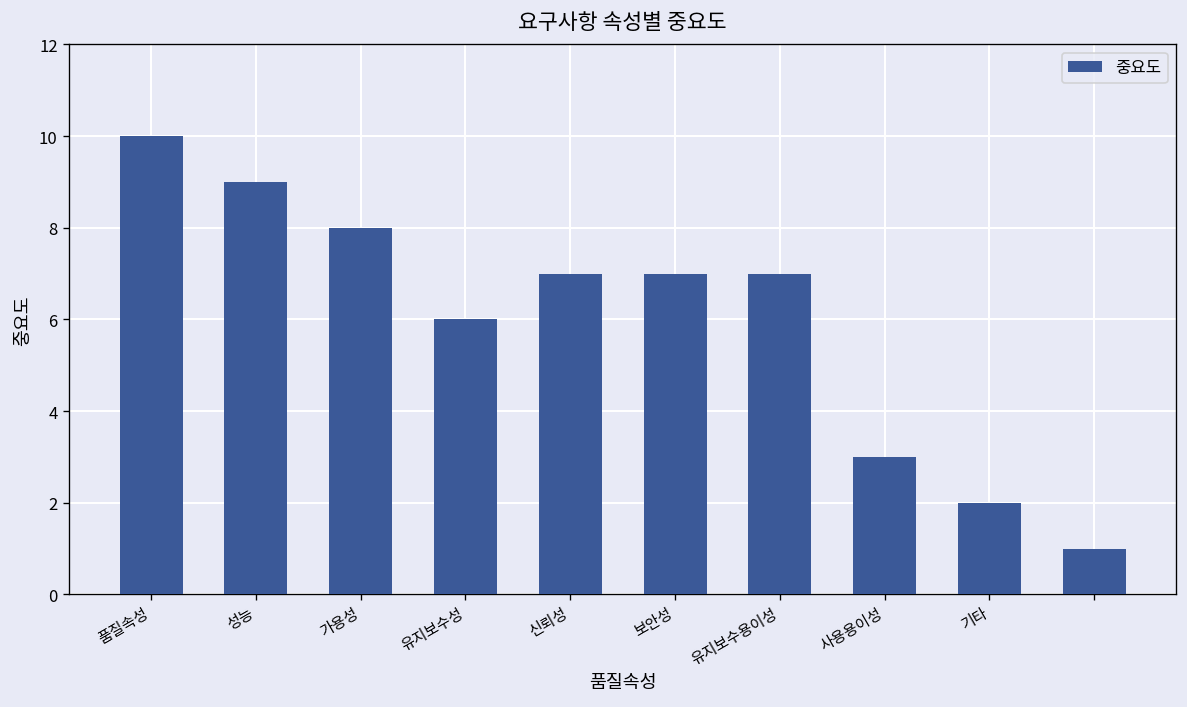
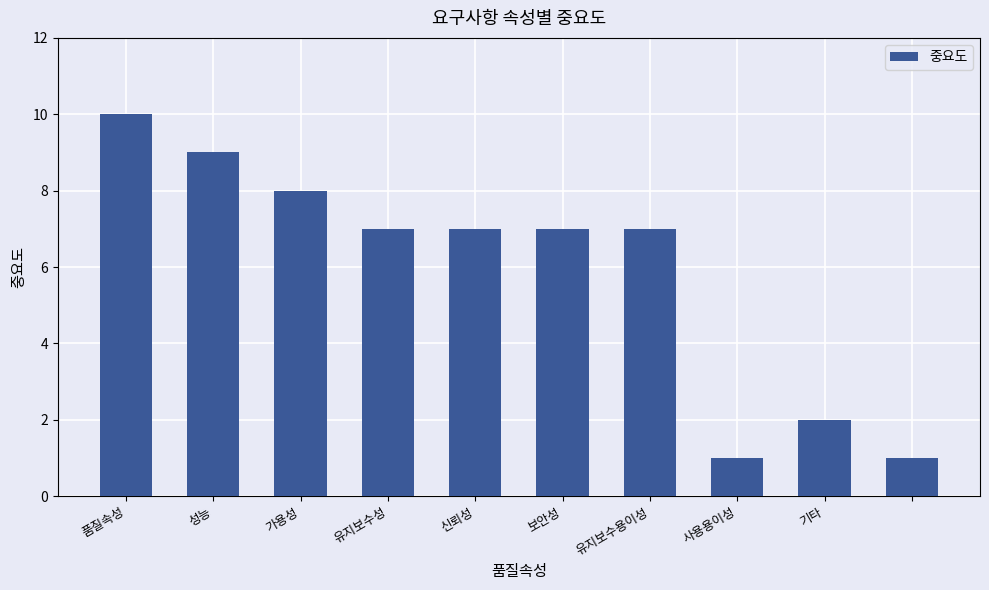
  {
    "품질속성": 10,
    "성능": 9,
    "가용성": 8,
-   "유지보수성": 6,
+   "유지보수성": 7,
    "신뢰성": 7,
    "보안성": 7,
    "유지보수용이성": 7,
-   "사용용이성": 3,
+   "사용용이성": 1,
    "기타": 2
  }
